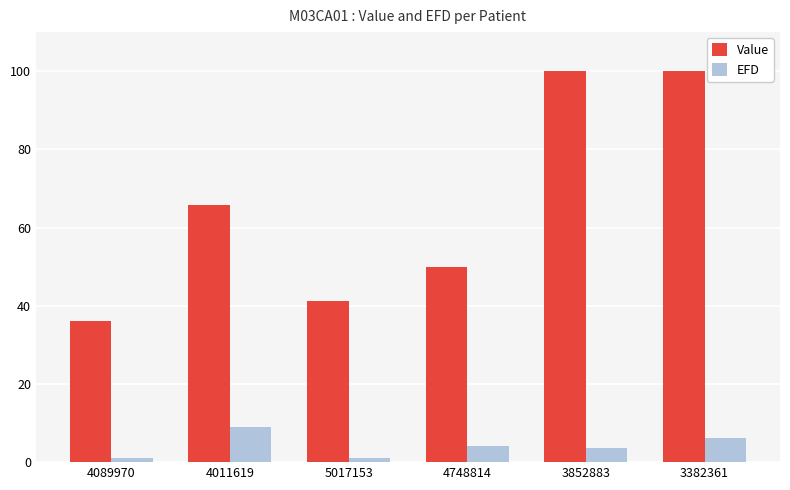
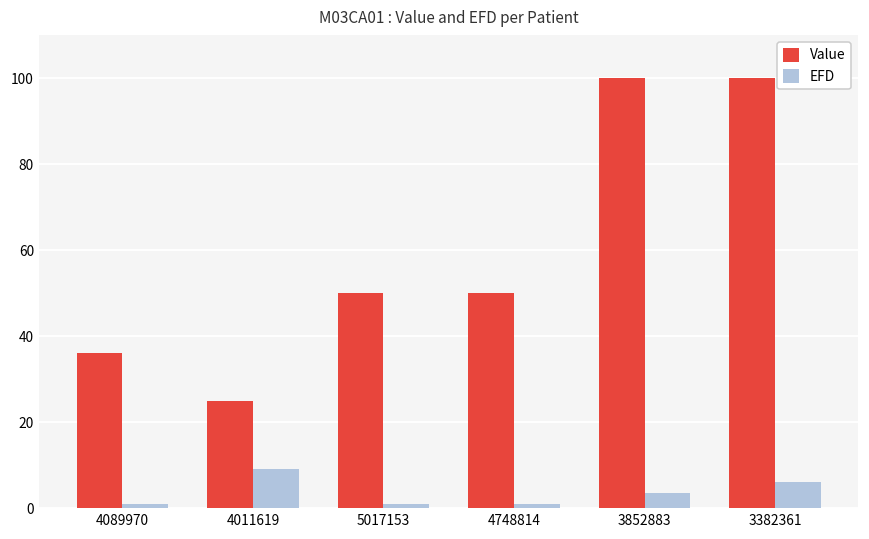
  {
    "Value": {
      "4089970": 36,
-     "4011619": 66,
-     "5017153": 41,
+     "4011619": 25,
+     "5017153": 50,
      "4748814": 50,
      "3852883": 100,
      "3382361": 100
    },
    "EFD": {
      "4089970": 1,
      "4011619": 9,
      "5017153": 1,
-     "4748814": 4,
+     "4748814": 1,
      "3852883": 4,
      "3382361": 6
    }
  }
